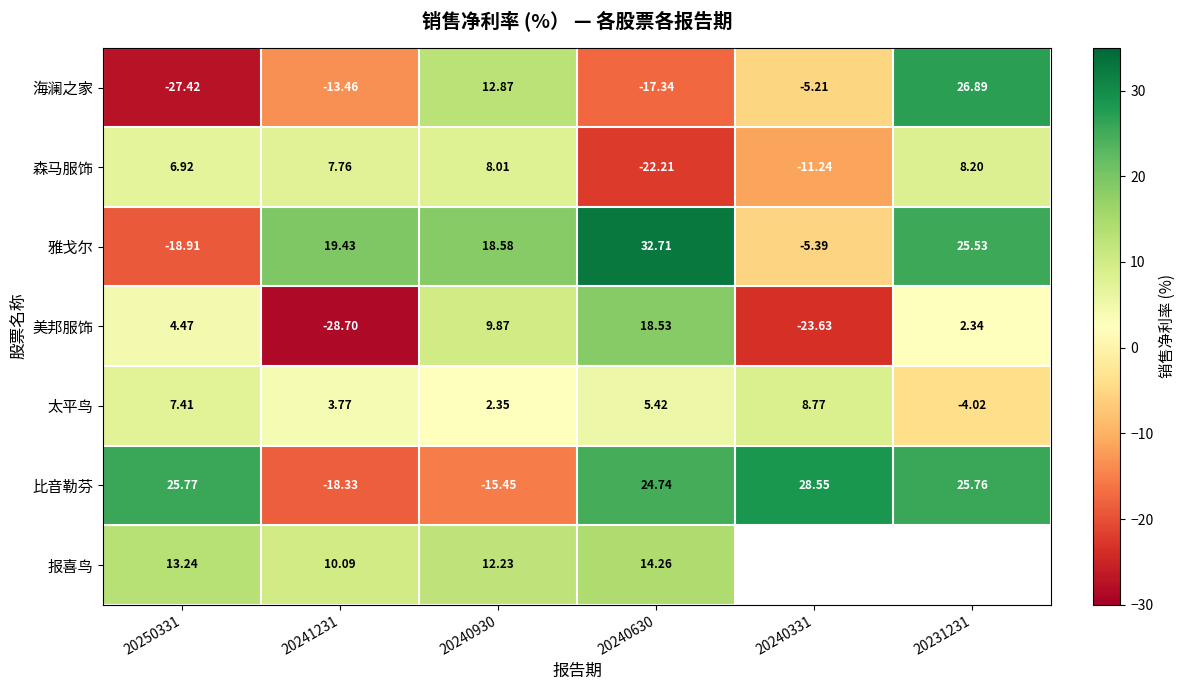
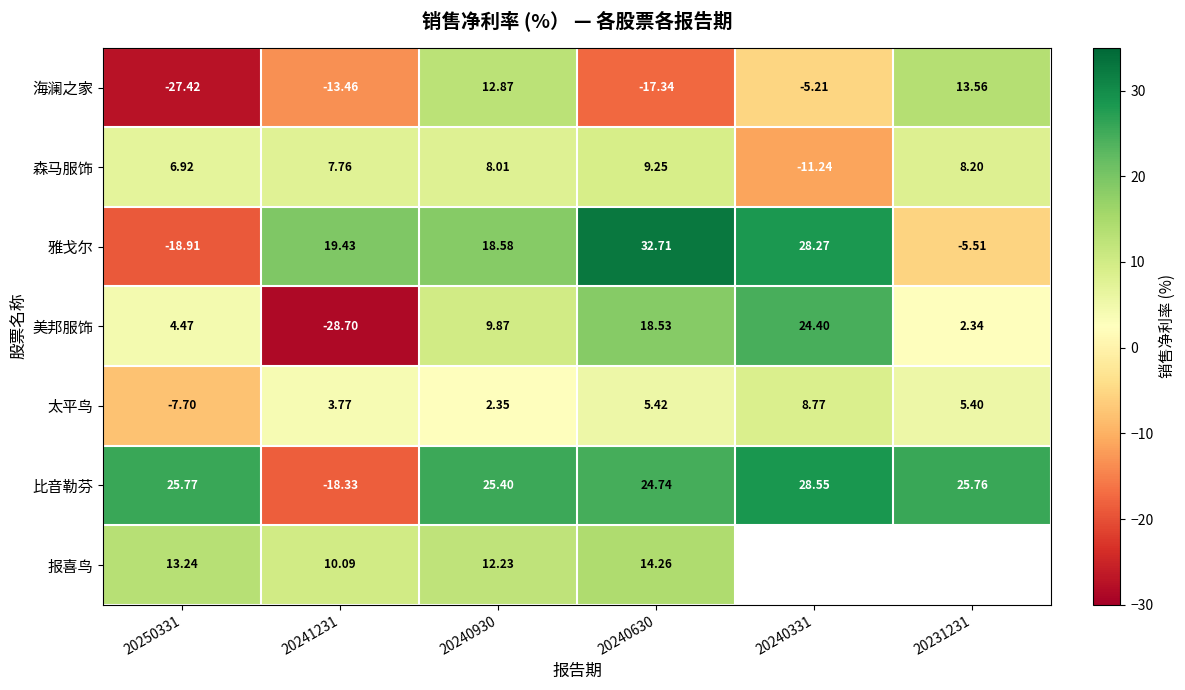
  {
    "海澜之家": {
      "20250331": -27.42,
      "20241231": -13.46,
      "20240930": 12.87,
      "20240630": -17.34,
      "20240331": -5.21,
-     "20231231": 26.89
+     "20231231": 13.56
    },
    "森马服饰": {
      "20250331": 6.92,
      "20241231": 7.76,
      "20240930": 8.01,
-     "20240630": -22.21,
+     "20240630": 9.25,
      "20240331": -11.24,
      "20231231": 8.20
    },
    "雅戈尔": {
      "20250331": -18.91,
      "20241231": 19.43,
      "20240930": 18.58,
      "20240630": 32.71,
-     "20240331": -5.39,
-     "20231231": 25.53
+     "20240331": 28.27,
+     "20231231": -5.51
    },
    "美邦服饰": {
      "20250331": 4.47,
      "20241231": -28.70,
      "20240930": 9.87,
      "20240630": 18.53,
-     "20240331": -23.63,
+     "20240331": 24.40,
      "20231231": 2.34
    },
    "太平鸟": {
-     "20250331": 7.41,
+     "20250331": -7.70,
      "20241231": 3.77,
      "20240930": 2.35,
      "20240630": 5.42,
      "20240331": 8.77,
-     "20231231": -4.02
+     "20231231": 5.40
    },
    "比音勒芬": {
      "20250331": 25.77,
      "20241231": -18.33,
-     "20240930": -15.45,
+     "20240930": 25.40,
      "20240630": 24.74,
      "20240331": 28.55,
      "20231231": 25.76
    },
    "报喜鸟": {
      "20250331": 13.24,
      "20241231": 10.09,
      "20240930": 12.23,
      "20240630": 14.26
    }
  }
